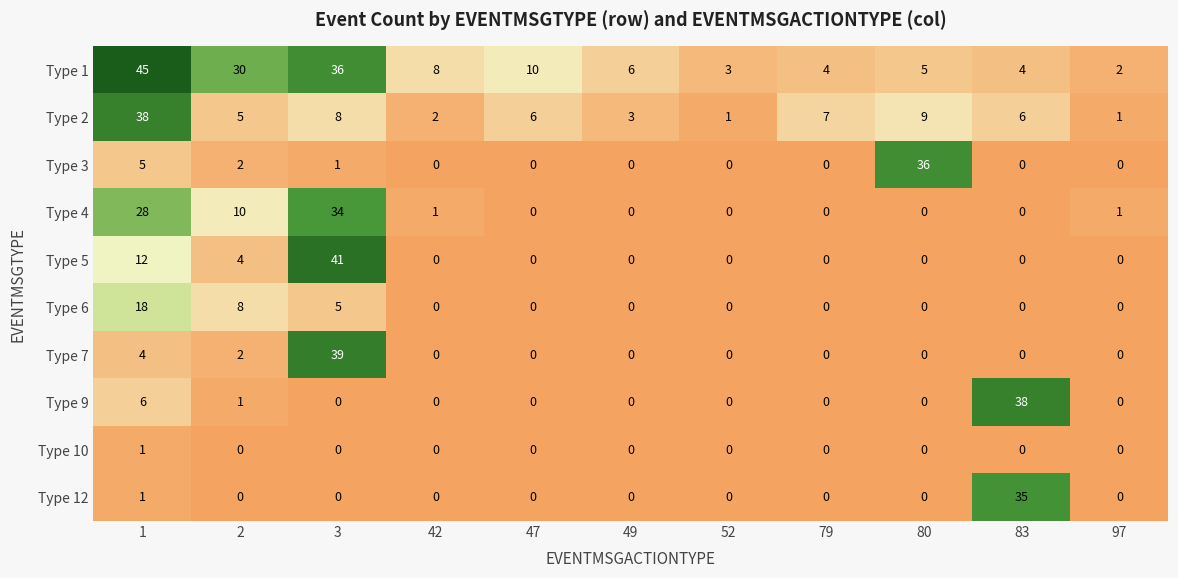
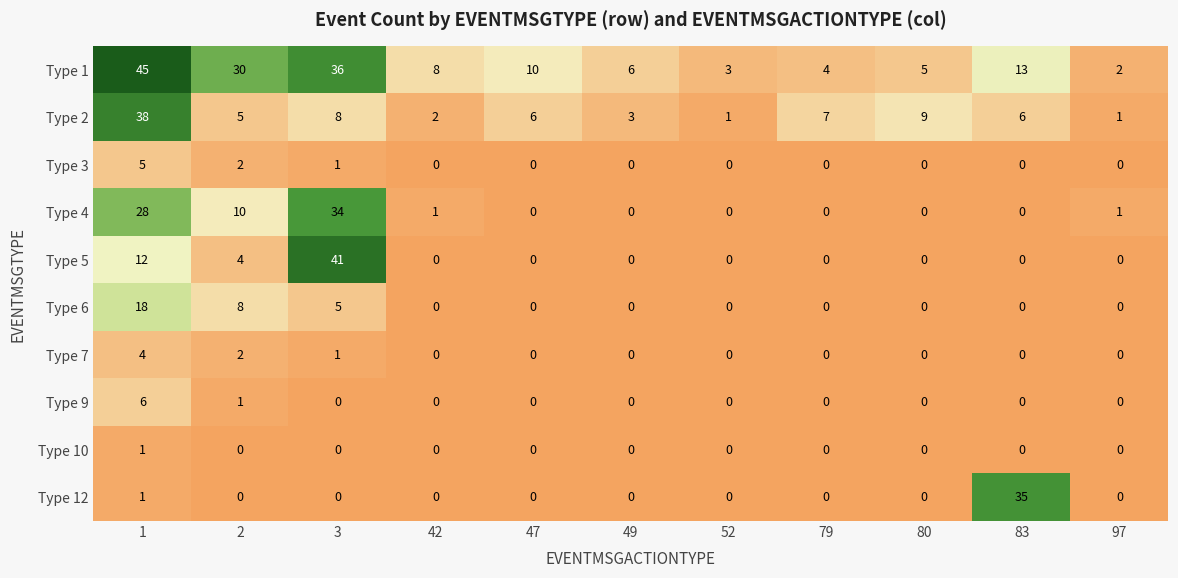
  {
    "Type 1": {
      "1": 45,
      "2": 30,
      "3": 36,
      "42": 8,
      "47": 10,
      "49": 6,
      "52": 3,
      "79": 4,
      "80": 5,
-     "83": 4,
+     "83": 13,
      "97": 2
    },
    "Type 2": {
      "1": 38,
      "2": 5,
      "3": 8,
      "42": 2,
      "47": 6,
      "49": 3,
      "52": 1,
      "79": 7,
      "80": 9,
      "83": 6,
      "97": 1
    },
    "Type 3": {
      "1": 5,
      "2": 2,
      "3": 1,
      "42": 0,
      "47": 0,
      "49": 0,
      "52": 0,
      "79": 0,
-     "80": 36,
+     "80": 0,
      "83": 0,
      "97": 0
    },
    "Type 4": {
      "1": 28,
      "2": 10,
      "3": 34,
      "42": 1,
      "47": 0,
      "49": 0,
      "52": 0,
      "79": 0,
      "80": 0,
      "83": 0,
      "97": 1
    },
    "Type 5": {
      "1": 12,
      "2": 4,
      "3": 41,
      "42": 0,
      "47": 0,
      "49": 0,
      "52": 0,
      "79": 0,
      "80": 0,
      "83": 0,
      "97": 0
    },
    "Type 6": {
      "1": 18,
      "2": 8,
      "3": 5,
      "42": 0,
      "47": 0,
      "49": 0,
      "52": 0,
      "79": 0,
      "80": 0,
      "83": 0,
      "97": 0
    },
    "Type 7": {
      "1": 4,
      "2": 2,
-     "3": 39,
+     "3": 1,
      "42": 0,
      "47": 0,
      "49": 0,
      "52": 0,
      "79": 0,
      "80": 0,
      "83": 0,
      "97": 0
    },
    "Type 9": {
      "1": 6,
      "2": 1,
      "3": 0,
      "42": 0,
      "47": 0,
      "49": 0,
      "52": 0,
      "79": 0,
      "80": 0,
-     "83": 38,
+     "83": 0,
      "97": 0
    },
    "Type 10": {
      "1": 1,
      "2": 0,
      "3": 0,
      "42": 0,
      "47": 0,
      "49": 0,
      "52": 0,
      "79": 0,
      "80": 0,
      "83": 0,
      "97": 0
    },
    "Type 12": {
      "1": 1,
      "2": 0,
      "3": 0,
      "42": 0,
      "47": 0,
      "49": 0,
      "52": 0,
      "79": 0,
      "80": 0,
      "83": 35,
      "97": 0
    }
  }
